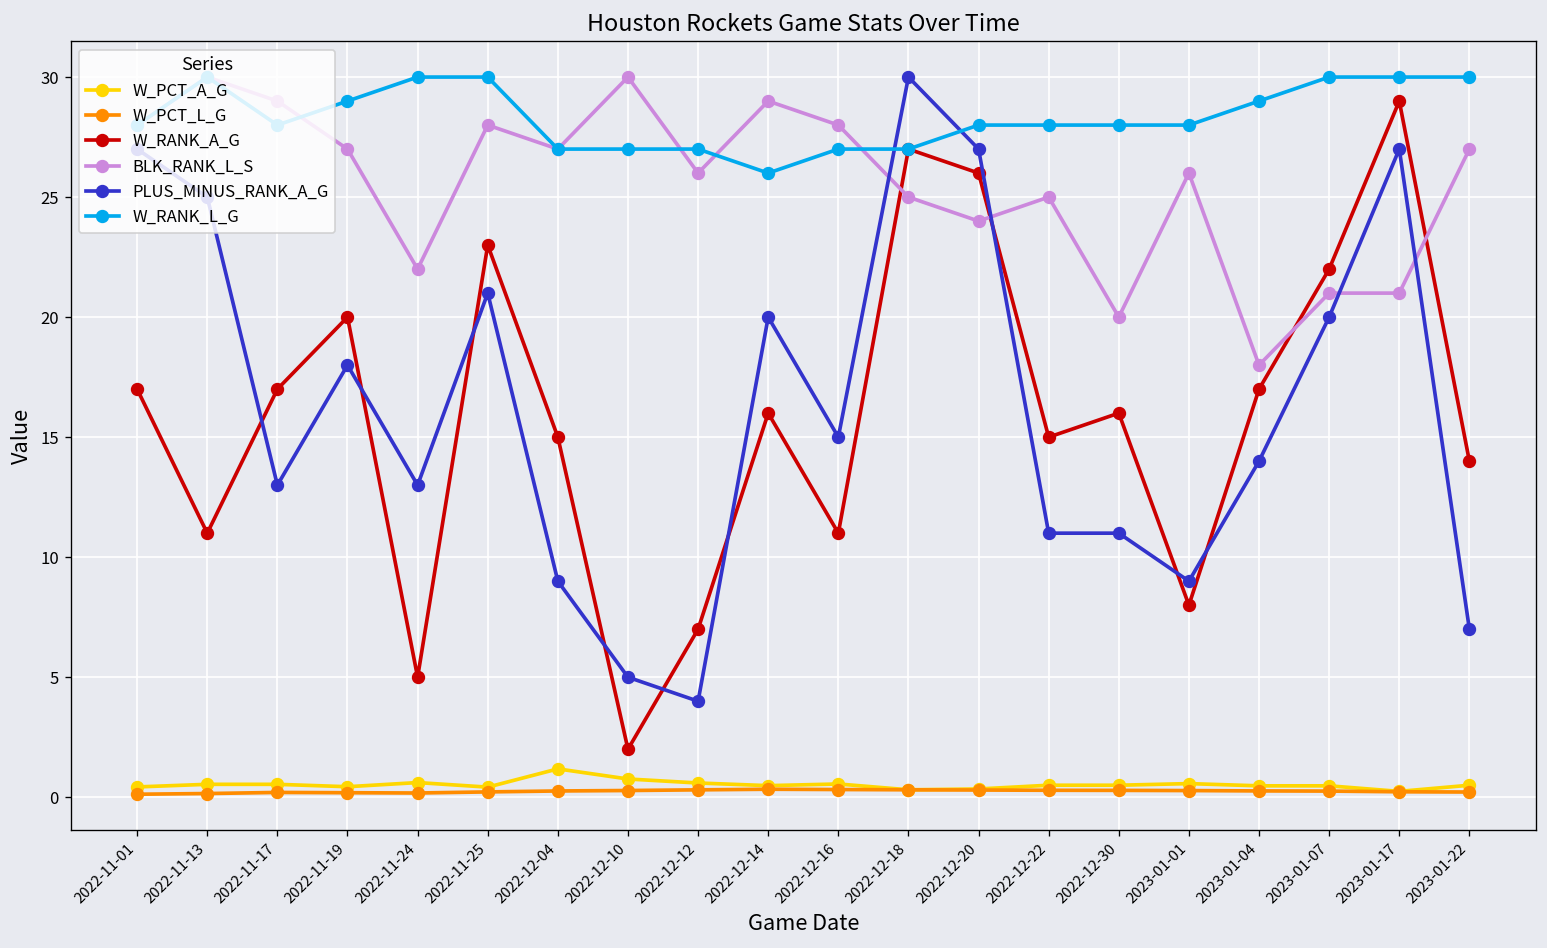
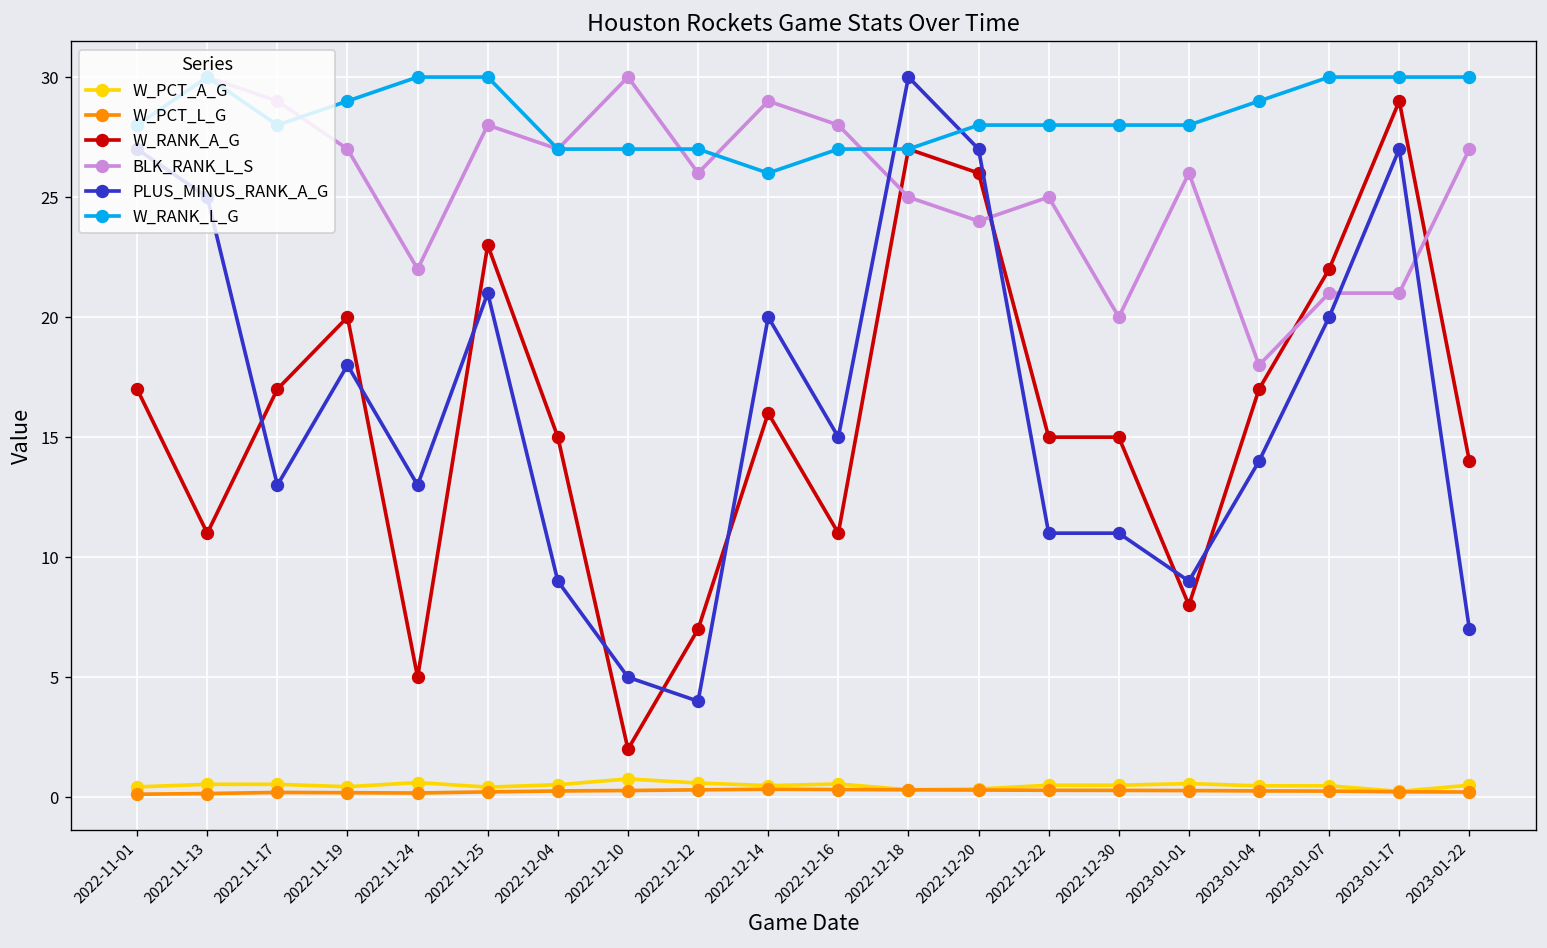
  {
    "W_PCT_A_G": {
      "2022-11-01": 0.4,
      "2022-11-13": 0.5,
      "2022-11-17": 0.5,
      "2022-11-19": 0.4,
      "2022-11-24": 0.6,
      "2022-11-25": 0.4,
-     "2022-12-04": 1.2,
+     "2022-12-04": 0.5,
      "2022-12-10": 0.8,
      "2022-12-12": 0.6,
      "2022-12-14": 0.5,
      "2022-12-16": 0.6,
      "2022-12-22": 0.5,
      "2022-12-30": 0.5,
      "2023-01-01": 0.6,
      "2023-01-04": 0.5,
      "2023-01-07": 0.5,
      "2023-01-22": 0.5
    },
    "W_PCT_L_G": {
      "2022-11-01": 0.1,
      "2022-11-13": 0.2,
      "2022-11-17": 0.2,
      "2022-11-19": 0.2,
      "2022-11-24": 0.2,
      "2022-11-25": 0.2,
      "2022-12-04": 0.3,
      "2022-12-10": 0.3,
      "2022-12-12": 0.3,
      "2022-12-14": 0.3,
      "2022-12-16": 0.3,
      "2022-12-22": 0.3,
      "2022-12-30": 0.3,
      "2023-01-01": 0.3,
      "2023-01-04": 0.3,
      "2023-01-07": 0.3,
      "2023-01-22": 0.2
    },
    "W_RANK_A_G": {
      "2022-11-01": 17,
      "2022-11-13": 11,
      "2022-11-17": 17,
      "2022-11-19": 20,
      "2022-11-24": 5,
      "2022-11-25": 23,
      "2022-12-04": 15,
      "2022-12-10": 2,
      "2022-12-12": 7,
      "2022-12-14": 16,
      "2022-12-16": 11,
      "2022-12-20": 26,
      "2022-12-22": 15,
-     "2022-12-30": 16,
+     "2022-12-30": 15,
      "2023-01-01": 8,
      "2023-01-04": 17,
      "2023-01-07": 22,
      "2023-01-17": 29,
      "2023-01-22": 14
    },
    "BLK_RANK_L_S": {
      "2022-11-19": 27.0,
      "2022-11-24": 22.0,
      "2022-11-25": 28.0,
      "2022-12-10": 30.0,
      "2022-12-12": 26.0,
      "2022-12-14": 29.0,
      "2022-12-16": 28.0,
      "2022-12-18": 25.0,
      "2022-12-20": 24.0,
      "2022-12-22": 25.0,
      "2022-12-30": 20.0,
      "2023-01-01": 26.0,
      "2023-01-04": 18.0,
      "2023-01-07": 21.0,
      "2023-01-17": 21.0,
      "2023-01-22": 27.0
    },
    "PLUS_MINUS_RANK_A_G": {
      "2022-11-17": 13.0,
      "2022-11-19": 18.0,
      "2022-11-24": 13.0,
      "2022-11-25": 21.0,
      "2022-12-04": 9.0,
      "2022-12-10": 5.0,
      "2022-12-12": 4.0,
      "2022-12-14": 20.0,
      "2022-12-16": 15.0,
      "2022-12-18": 30.0,
      "2022-12-20": 27.0,
      "2022-12-22": 11.0,
      "2022-12-30": 11.0,
      "2023-01-01": 9.0,
      "2023-01-04": 14.0,
      "2023-01-07": 20.0,
      "2023-01-17": 27.0,
      "2023-01-22": 7.0
    },
    "W_RANK_L_G": {
      "2022-11-19": 29.0,
      "2022-11-24": 30.0,
      "2022-11-25": 30.0,
      "2022-12-10": 27.0,
      "2022-12-12": 27.0,
      "2022-12-14": 26.0,
      "2022-12-16": 27.0,
      "2022-12-20": 28.0,
      "2022-12-22": 28.0,
      "2022-12-30": 28.0,
      "2023-01-01": 28.0,
      "2023-01-04": 29.0,
      "2023-01-07": 30.0,
      "2023-01-17": 30.0,
      "2023-01-22": 30.0
    }
  }
